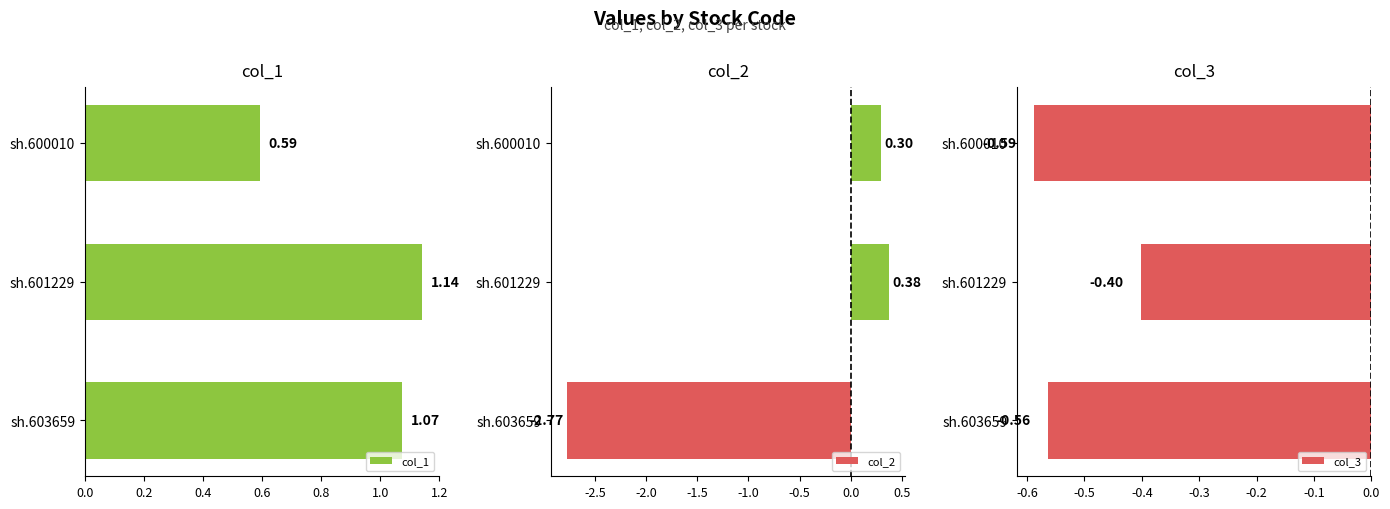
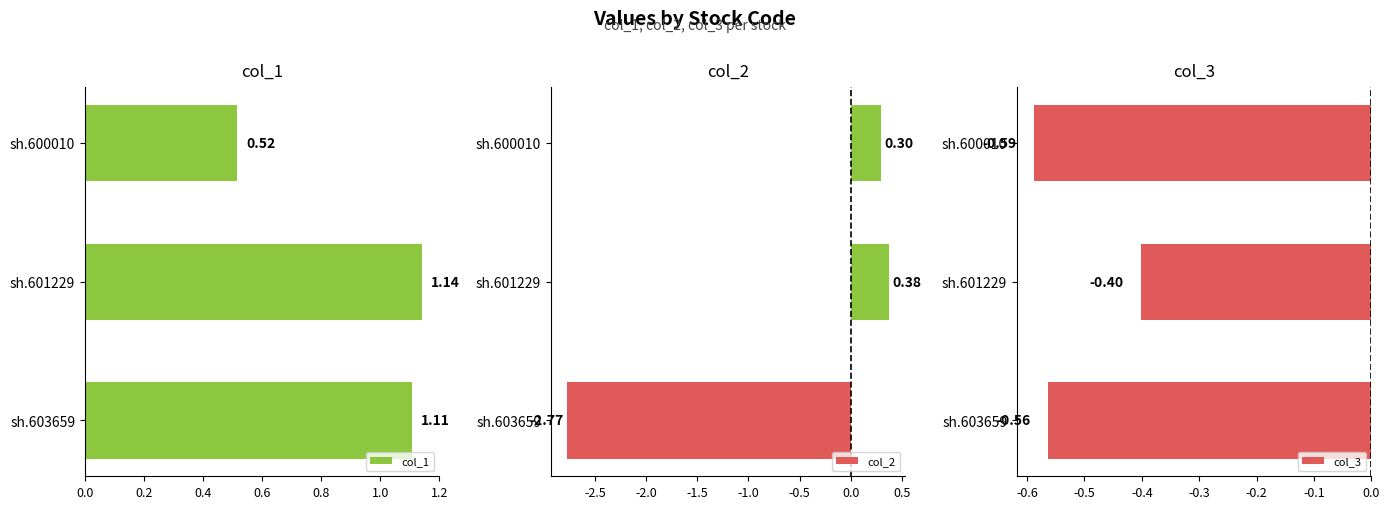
  {
    "col_1": {
-     "sh.600010": 0.59,
+     "sh.600010": 0.52,
      "sh.601229": 1.14,
-     "sh.603659": 1.07
+     "sh.603659": 1.11
    },
    "col_2": {
      "sh.600010": 0.30,
      "sh.601229": 0.38,
      "sh.603659": -2.77
    },
    "col_3": {
      "sh.600010": -0.59,
      "sh.601229": -0.40,
      "sh.603659": -0.56
    }
  }
